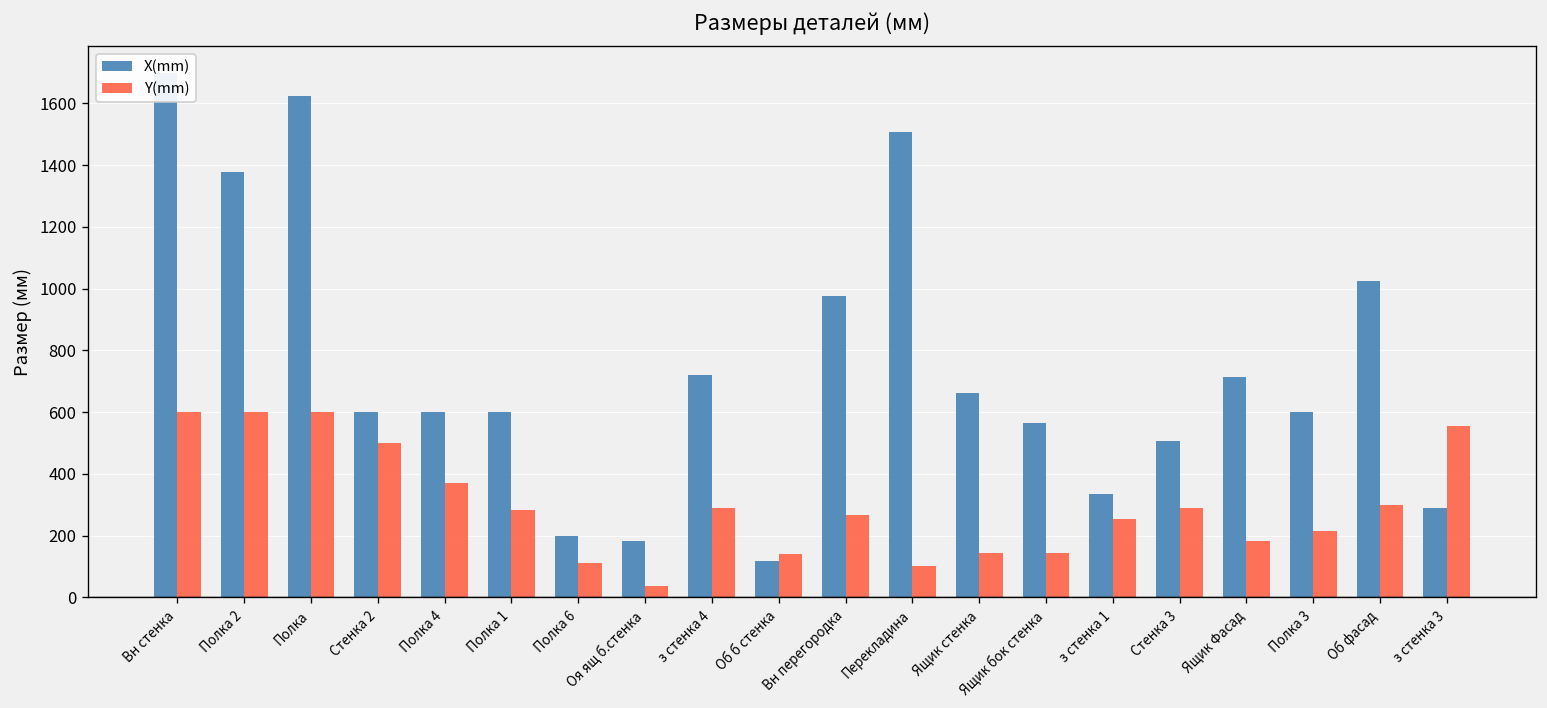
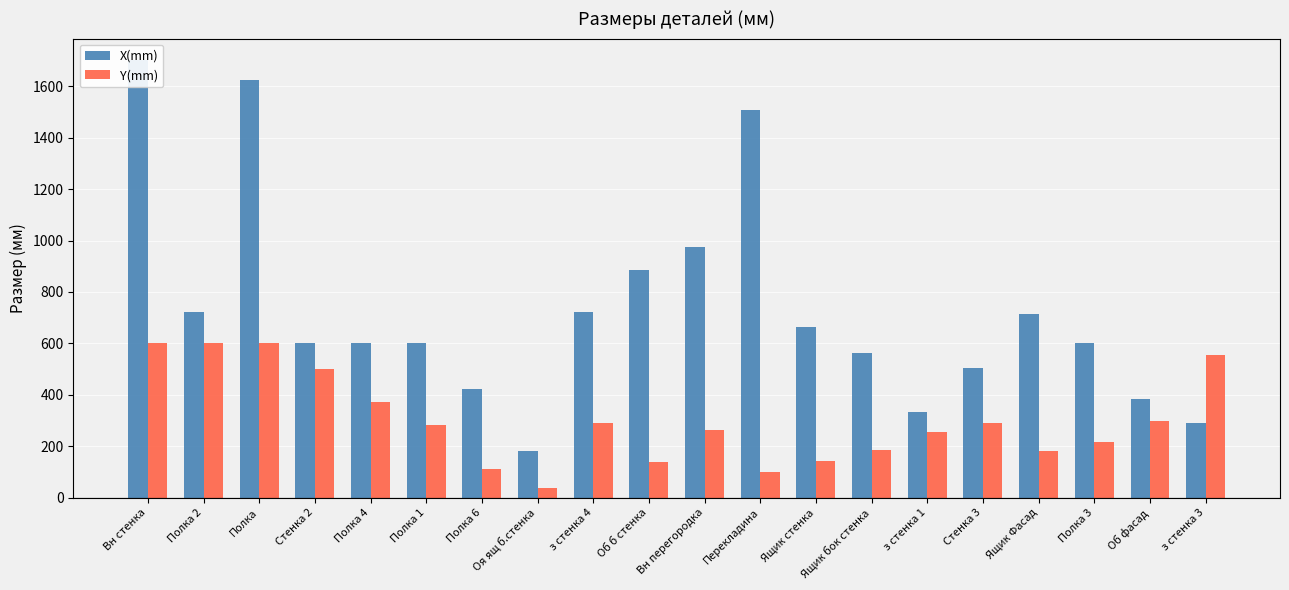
  {
    "X(mm)": {
-     "Полка 2": 1380,
+     "Полка 2": 720,
      "Полка": 1620,
      "Стенка 2": 600,
      "Полка 4": 600,
      "Полка 1": 600,
-     "Полка 6": 200,
+     "Полка 6": 420,
      "Оя ящ б.стенка": 180,
      "з стенка 4": 720,
-     "Об б стенка": 120,
+     "Об б стенка": 880,
      "Вн перегородка": 980,
      "Перекладина": 1510,
      "Ящик стенка": 660,
      "Ящик бок стенка": 560,
      "з стенка 1": 330,
      "Стенка 3": 510,
      "Ящик Фасад": 720,
      "Полка 3": 600,
-     "Об фасад": 1030,
+     "Об фасад": 380,
      "з стенка 3": 290
    },
    "Y(mm)": {
      "Вн стенка": 600,
      "Полка 2": 600,
      "Полка": 600,
      "Стенка 2": 500,
      "Полка 4": 370,
      "Полка 1": 280,
      "Полка 6": 110,
      "Оя ящ б.стенка": 40,
      "з стенка 4": 290,
      "Об б стенка": 140,
      "Вн перегородка": 270,
      "Перекладина": 100,
      "Ящик стенка": 140,
-     "Ящик бок стенка": 140,
+     "Ящик бок стенка": 190,
      "з стенка 1": 260,
      "Стенка 3": 290,
      "Ящик Фасад": 180,
      "Полка 3": 220,
      "Об фасад": 300,
      "з стенка 3": 550
    }
  }
